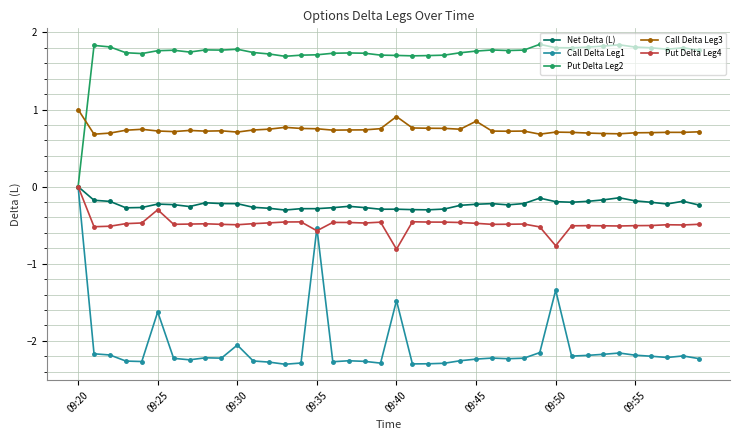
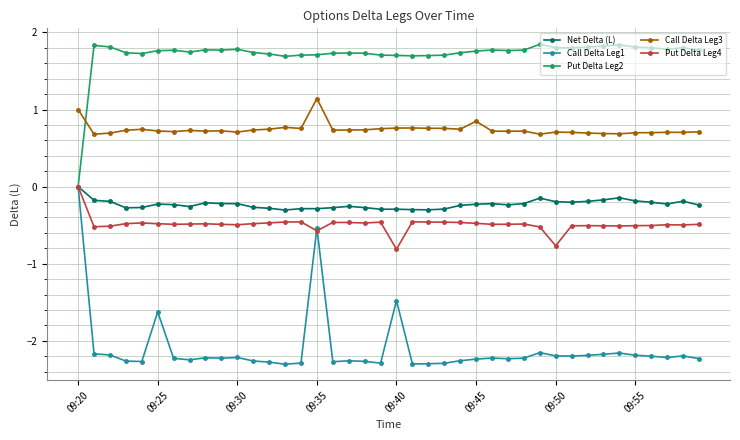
  {
    "Call Delta Leg1": {
      "09:25": -1.6,
-     "09:30": -2.1,
+     "09:30": -2.2,
      "09:35": -0.5,
      "09:40": -1.5,
      "09:45": -2.2,
-     "09:50": -1.3,
+     "09:50": -2.2,
      "09:55": -2.2
    },
    "Call Delta Leg3": {
      "09:20": 1.0,
      "09:25": 0.7,
      "09:30": 0.7,
-     "09:35": 0.8,
-     "09:40": 0.9,
+     "09:35": 1.1,
+     "09:40": 0.8,
      "09:45": 0.8,
      "09:50": 0.7,
      "09:55": 0.7
    },
    "Put Delta Leg4": {
-     "09:25": -0.3,
+     "09:25": -0.5,
      "09:30": -0.5,
      "09:35": -0.6,
      "09:40": -0.8,
      "09:45": -0.5,
      "09:50": -0.8,
      "09:55": -0.5
    }
  }
